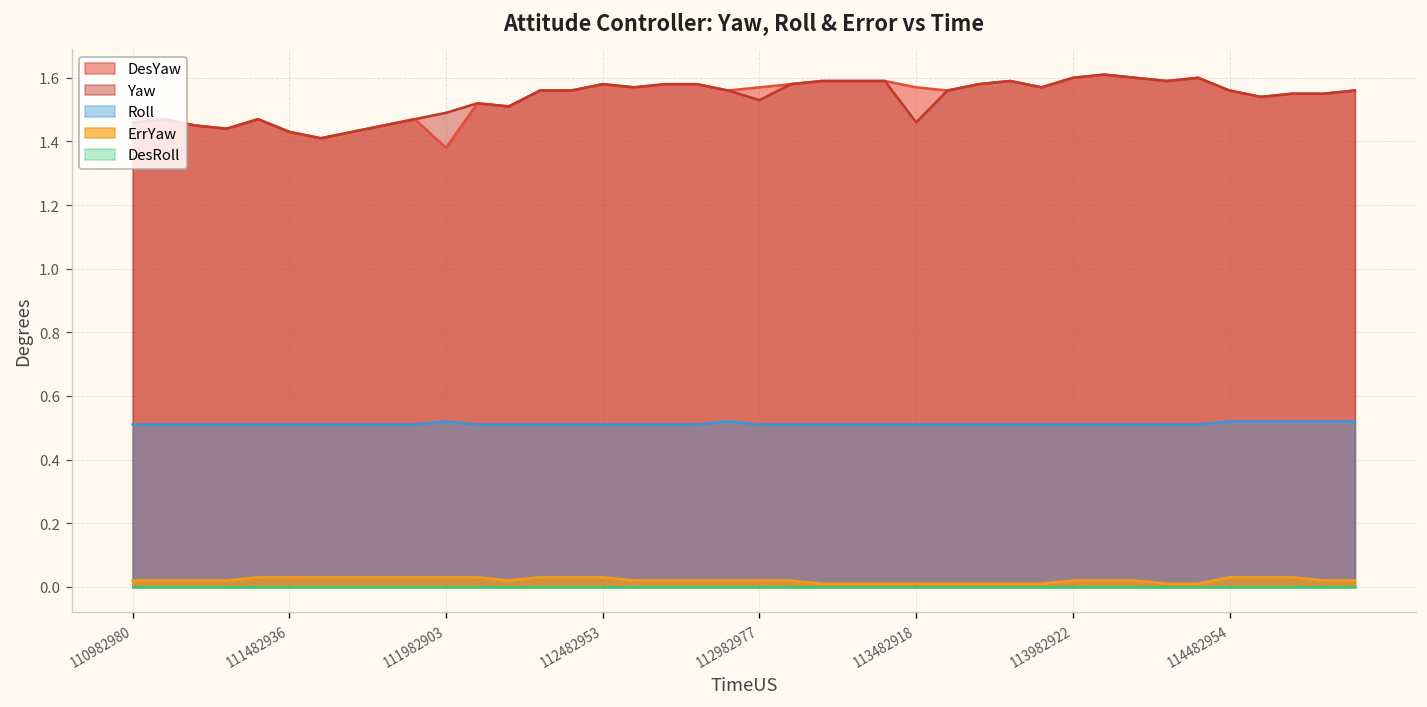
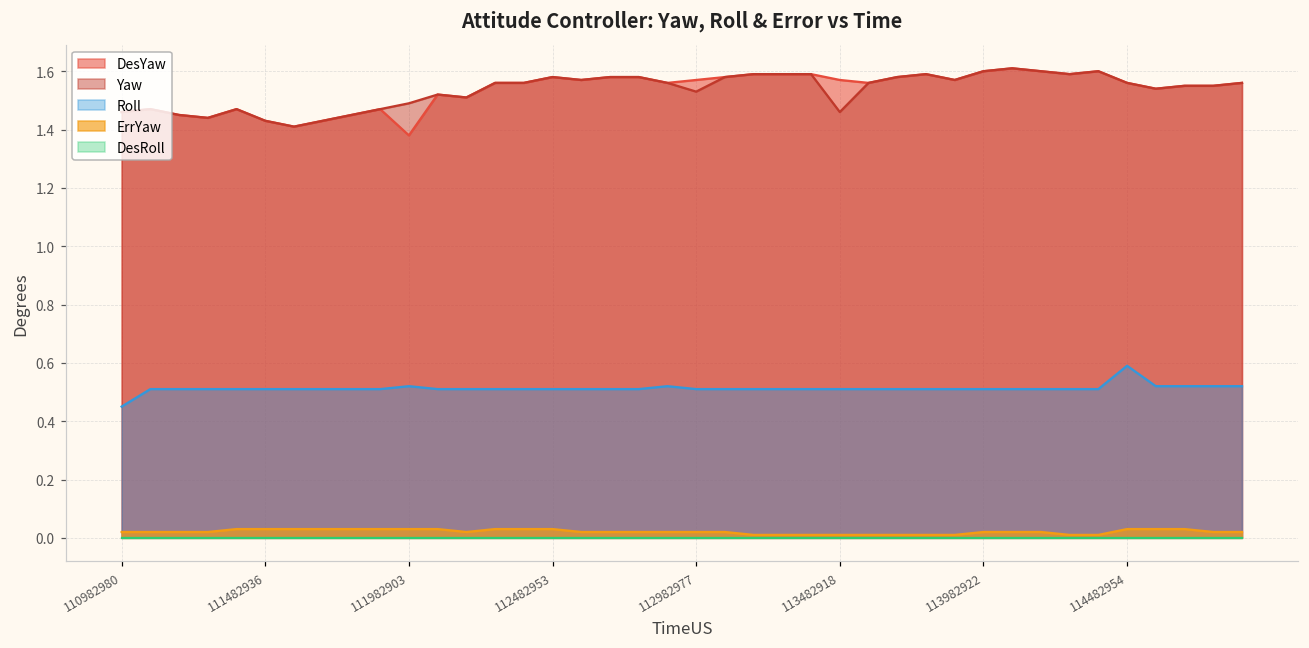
  {
    "Roll": {
-     "110982980": 0.51,
+     "110982980": 0.45,
      "111482936": 0.51,
      "111982903": 0.52,
      "112482953": 0.51,
      "112982977": 0.51,
      "113482918": 0.51,
      "113982922": 0.51,
-     "114482954": 0.52
+     "114482954": 0.59
    },
    "ErrYaw": {
      "110982980": 0.02,
      "111482936": 0.03,
      "111982903": 0.03,
      "112482953": 0.03,
      "112982977": 0.02,
      "113482918": 0.01,
      "113982922": 0.02,
      "114482954": 0.03
    },
    "DesRoll": {
      "110982980": 0.00,
      "111482936": 0.00,
      "111982903": 0.00,
      "112482953": 0.00,
      "112982977": 0.00,
      "113482918": 0.00,
      "113982922": 0.00,
      "114482954": 0.00
    }
  }
